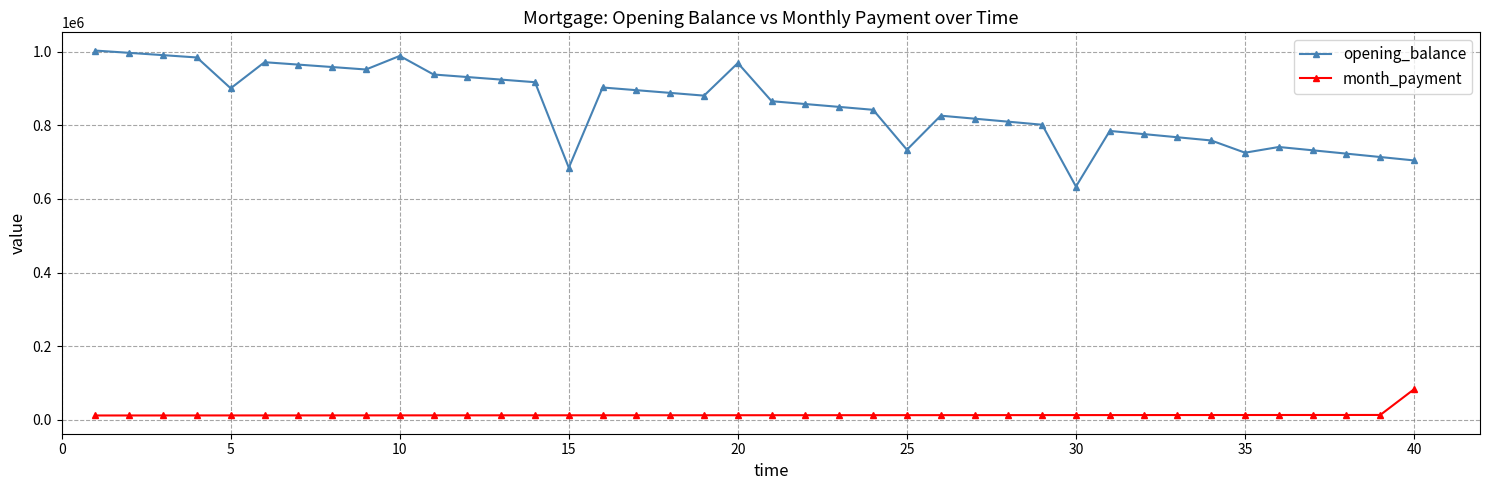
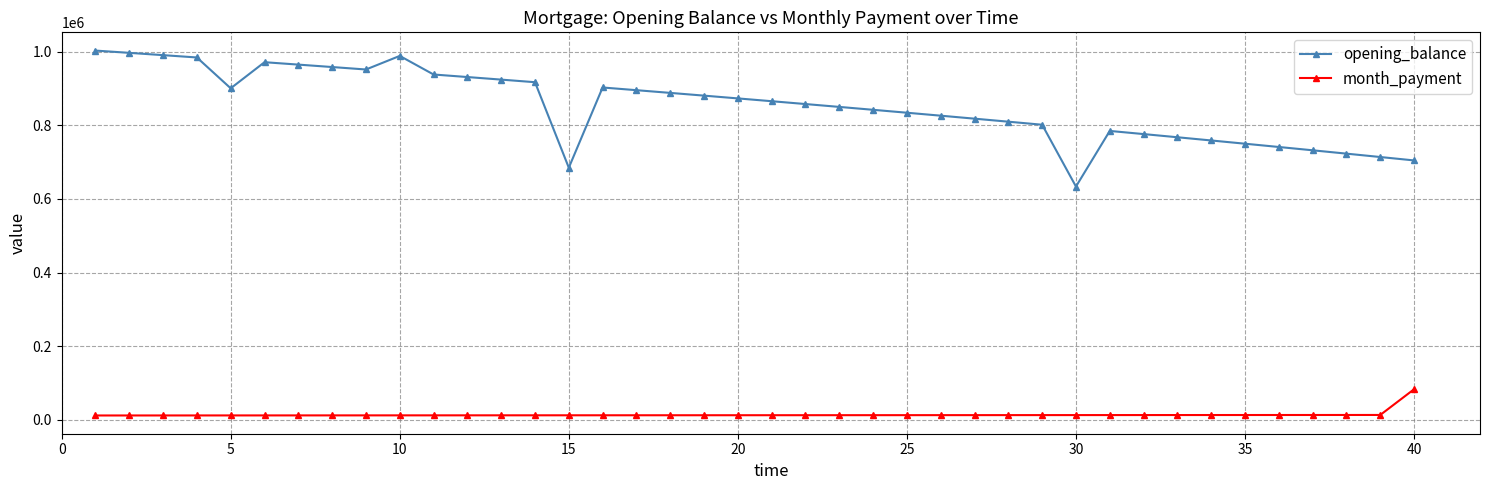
  {
    "opening_balance": {
      "5": 900000,
      "10": 990000,
      "15": 680000,
-     "20": 970000,
-     "25": 730000,
+     "20": 870000,
+     "25": 830000,
      "30": 630000,
-     "35": 730000,
+     "35": 750000,
      "40": 700000
    },
    "month_payment": {
      "5": 10000,
      "10": 10000,
      "15": 10000,
      "20": 10000,
      "25": 10000,
      "30": 10000,
      "35": 10000,
      "40": 80000
    }
  }
